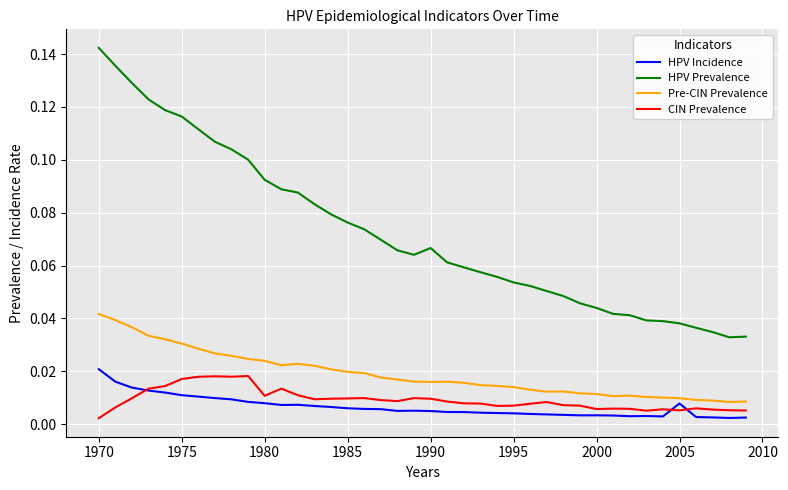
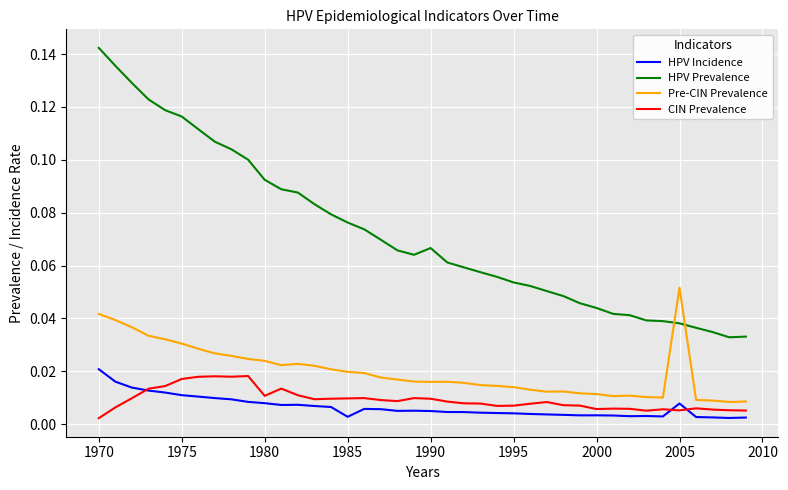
  {
    "HPV Incidence": {
      "1970": 0.021,
      "1975": 0.011,
      "1980": 0.008,
-     "1985": 0.006,
+     "1985": 0.003,
      "1990": 0.005,
      "1995": 0.004,
      "2000": 0.003,
      "2005": 0.008
    },
    "HPV Prevalence": {
      "1970": 0.142,
      "1975": 0.116,
      "1980": 0.092,
      "1985": 0.076,
      "1990": 0.067,
      "1995": 0.054,
      "2000": 0.044,
      "2005": 0.038
    },
    "Pre-CIN Prevalence": {
      "1970": 0.042,
      "1975": 0.030,
      "1980": 0.024,
      "1985": 0.020,
      "1990": 0.016,
      "1995": 0.014,
      "2000": 0.011,
-     "2005": 0.010
+     "2005": 0.052
    },
    "CIN Prevalence": {
      "1970": 0.002,
      "1975": 0.017,
      "1980": 0.011,
      "1985": 0.010,
      "1990": 0.010,
      "1995": 0.007,
      "2000": 0.006,
      "2005": 0.005
    }
  }
